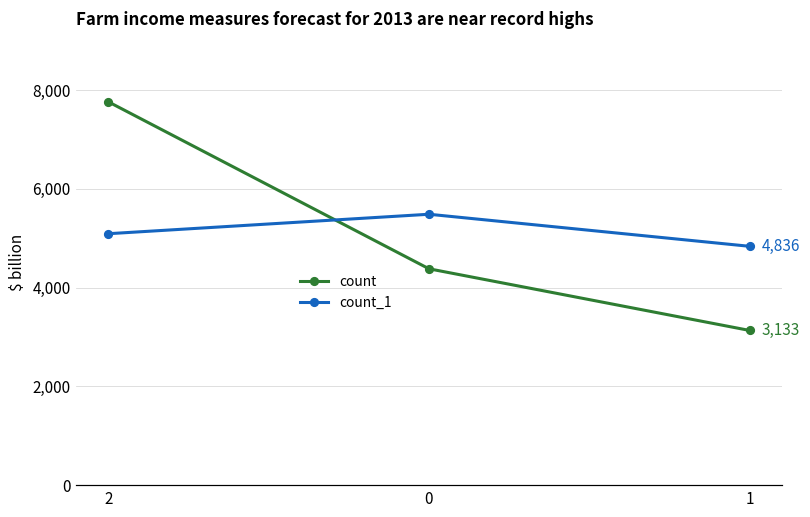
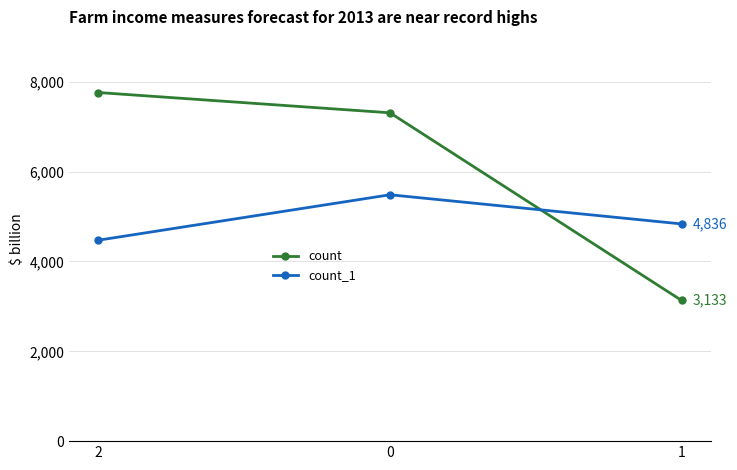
  {
    "count": {
      "2": "7,800",
-     "0": "4,400"
+     "0": "7,300"
    },
    "count_1": {
-     "2": "5,100",
+     "2": "4,500",
      "0": "5,500"
    }
  }
